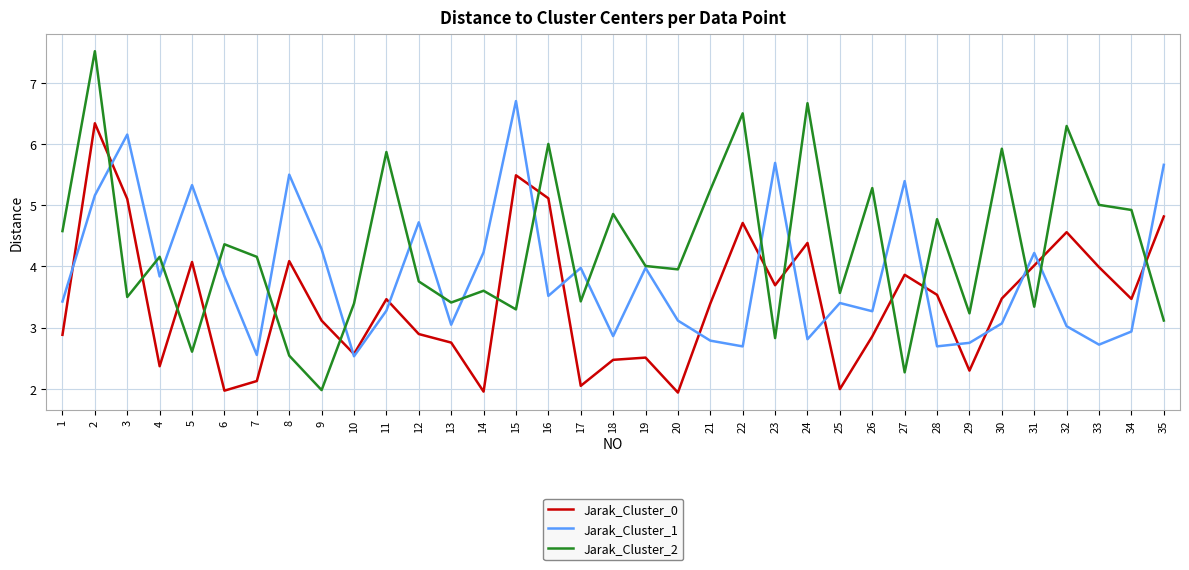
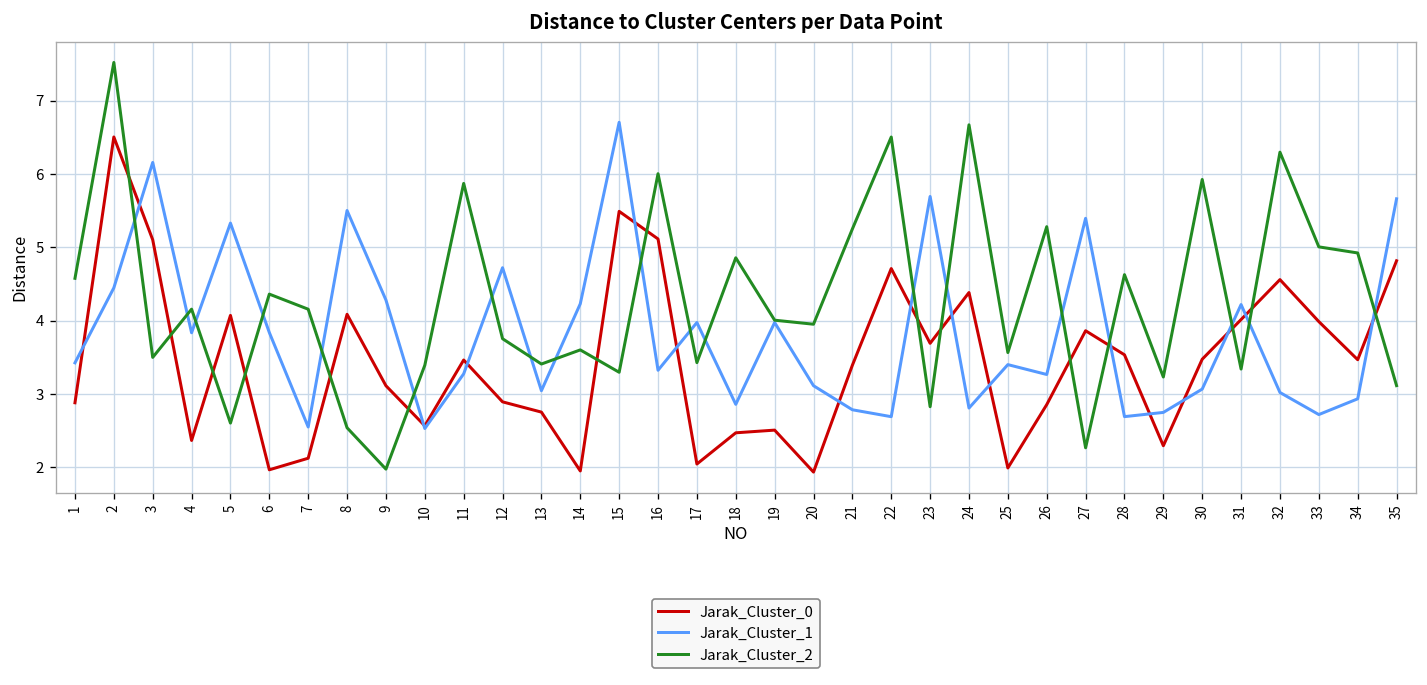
  {
    "Jarak_Cluster_0": {
      "1": 2.9,
-     "2": 6.3,
+     "2": 6.5,
      "3": 5.1,
      "4": 2.4,
      "5": 4.1,
      "6": 2.0,
      "7": 2.1,
      "8": 4.1,
      "9": 3.1,
      "11": 3.5,
      "12": 2.9,
      "13": 2.8,
      "14": 2.0,
      "15": 5.5,
      "16": 5.1,
      "17": 2.0,
      "18": 2.5,
      "19": 2.5,
      "20": 1.9,
      "21": 3.4,
      "22": 4.7,
      "23": 3.7,
      "24": 4.4,
      "25": 2.0,
      "26": 2.9,
      "27": 3.9,
      "28": 3.5,
      "29": 2.3,
      "30": 3.5,
      "31": 4.0,
      "32": 4.6,
      "33": 4.0,
      "34": 3.5,
      "35": 4.8
    },
    "Jarak_Cluster_1": {
      "1": 3.4,
-     "2": 5.2,
+     "2": 4.4,
      "3": 6.2,
      "4": 3.8,
      "5": 5.3,
      "6": 3.8,
      "7": 2.6,
      "8": 5.5,
      "9": 4.3,
      "11": 3.3,
      "12": 4.7,
      "13": 3.0,
      "14": 4.2,
      "15": 6.7,
-     "16": 3.5,
+     "16": 3.3,
      "17": 4.0,
      "18": 2.9,
      "20": 3.1,
      "21": 2.8,
      "22": 2.7,
      "23": 5.7,
      "24": 2.8,
      "25": 3.4,
      "26": 3.3,
      "27": 5.4,
      "28": 2.7,
      "29": 2.7,
      "30": 3.1,
      "31": 4.2,
      "32": 3.0,
      "33": 2.7,
      "34": 2.9,
      "35": 5.7
    },
    "Jarak_Cluster_2": {
      "1": 4.6,
      "2": 7.5,
      "3": 3.5,
      "4": 4.2,
      "5": 2.6,
      "6": 4.4,
      "7": 4.2,
      "8": 2.5,
      "9": 2.0,
      "10": 3.4,
      "11": 5.9,
      "12": 3.8,
      "13": 3.4,
      "14": 3.6,
      "15": 3.3,
      "16": 6.0,
      "17": 3.4,
      "18": 4.9,
      "20": 4.0,
      "21": 5.3,
      "22": 6.5,
      "23": 2.8,
      "24": 6.7,
      "25": 3.6,
      "26": 5.3,
      "27": 2.3,
-     "28": 4.8,
+     "28": 4.6,
      "29": 3.2,
      "30": 5.9,
      "31": 3.3,
      "32": 6.3,
      "33": 5.0,
      "34": 4.9,
      "35": 3.1
    }
  }
